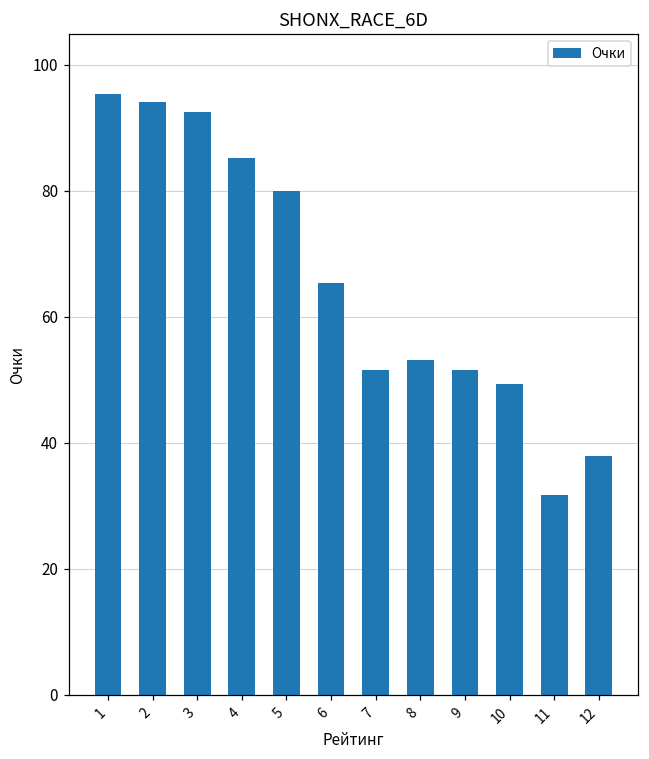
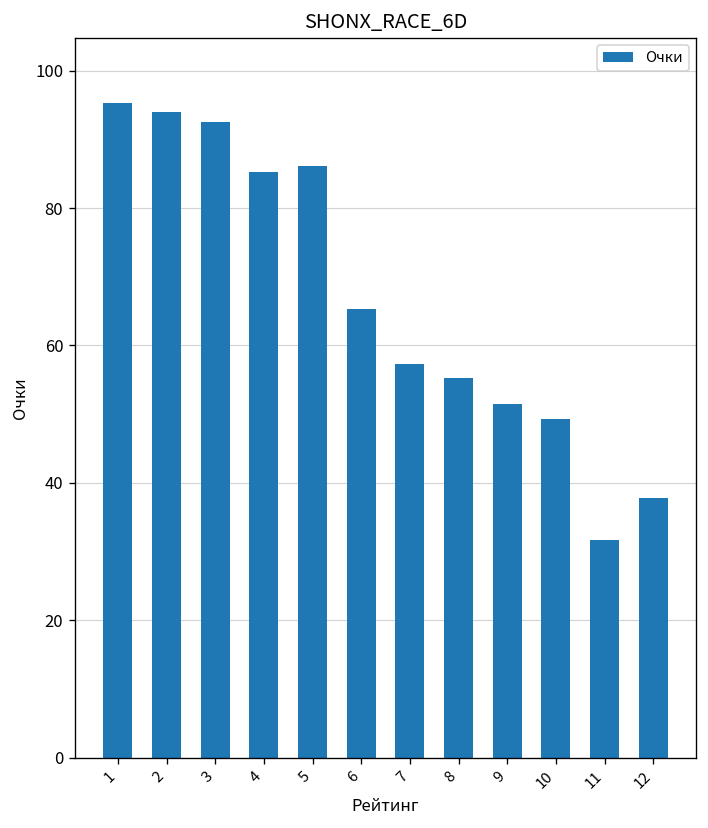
  {
    "1": 95,
    "2": 94,
    "3": 92,
    "4": 85,
-   "5": 80,
+   "5": 86,
    "6": 65,
-   "7": 51,
-   "8": 53,
+   "7": 57,
+   "8": 55,
    "9": 52,
    "10": 49,
    "11": 32,
    "12": 38
  }
